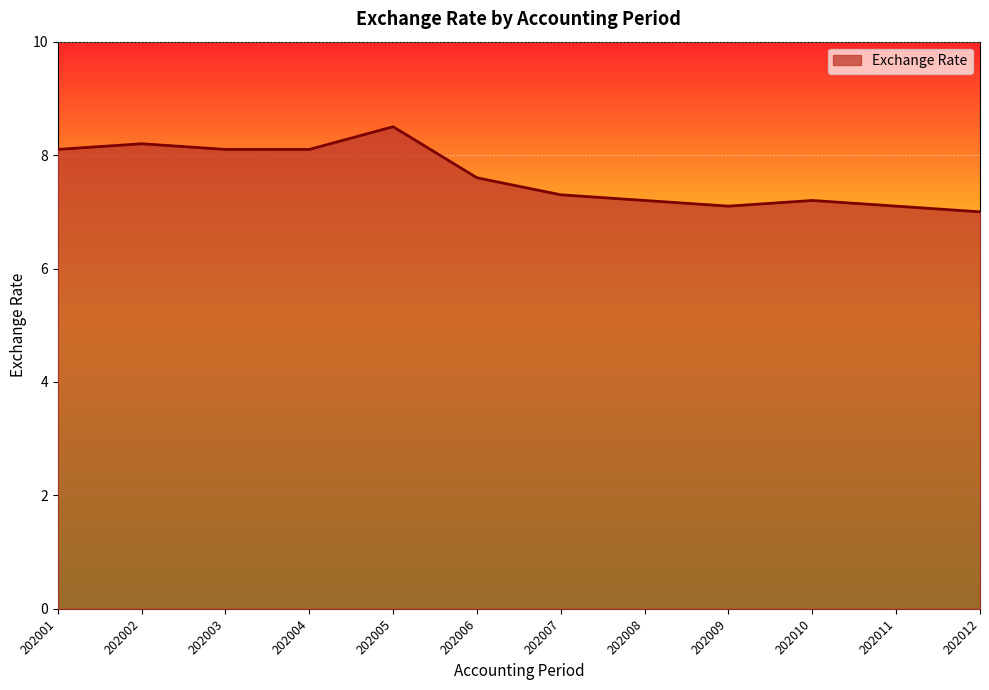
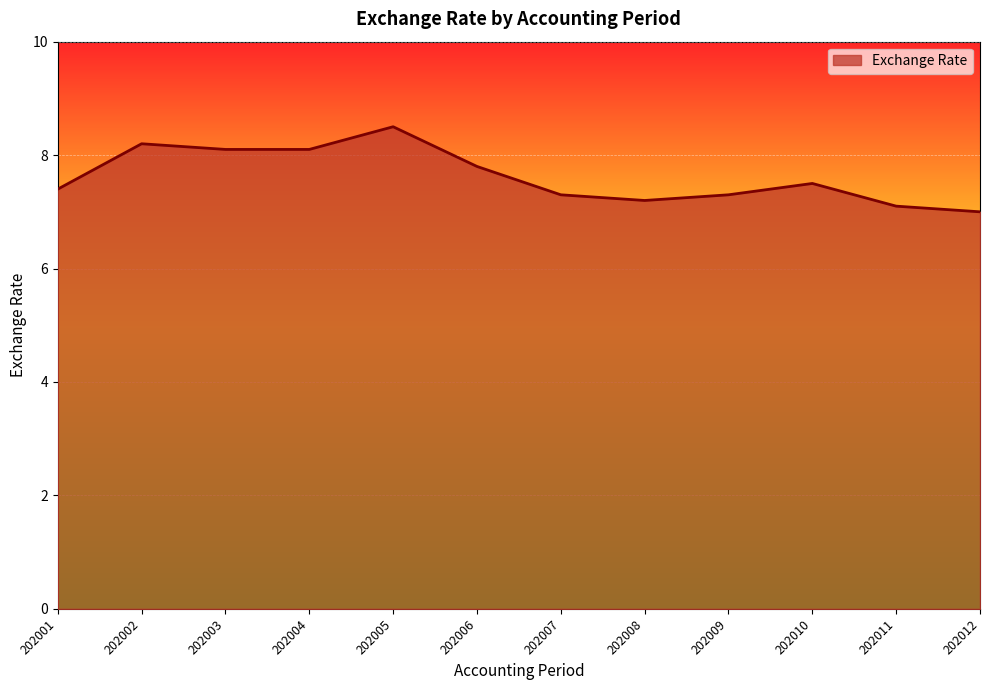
  {
-   "202001": 8.1,
+   "202001": 7.4,
    "202002": 8.2,
    "202003": 8.1,
    "202004": 8.1,
    "202005": 8.5,
-   "202006": 7.6,
+   "202006": 7.8,
    "202007": 7.3,
    "202008": 7.2,
-   "202009": 7.1,
-   "202010": 7.2,
+   "202009": 7.3,
+   "202010": 7.5,
    "202011": 7.1,
    "202012": 7.0
  }
